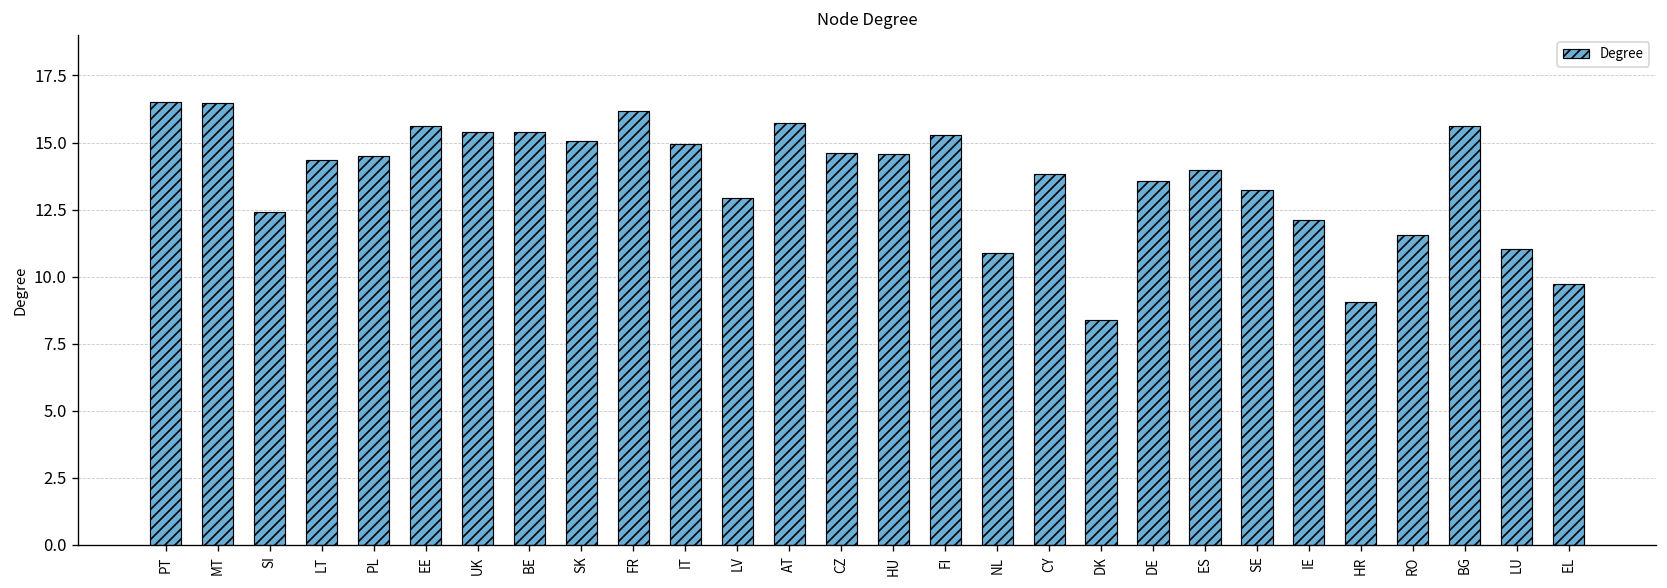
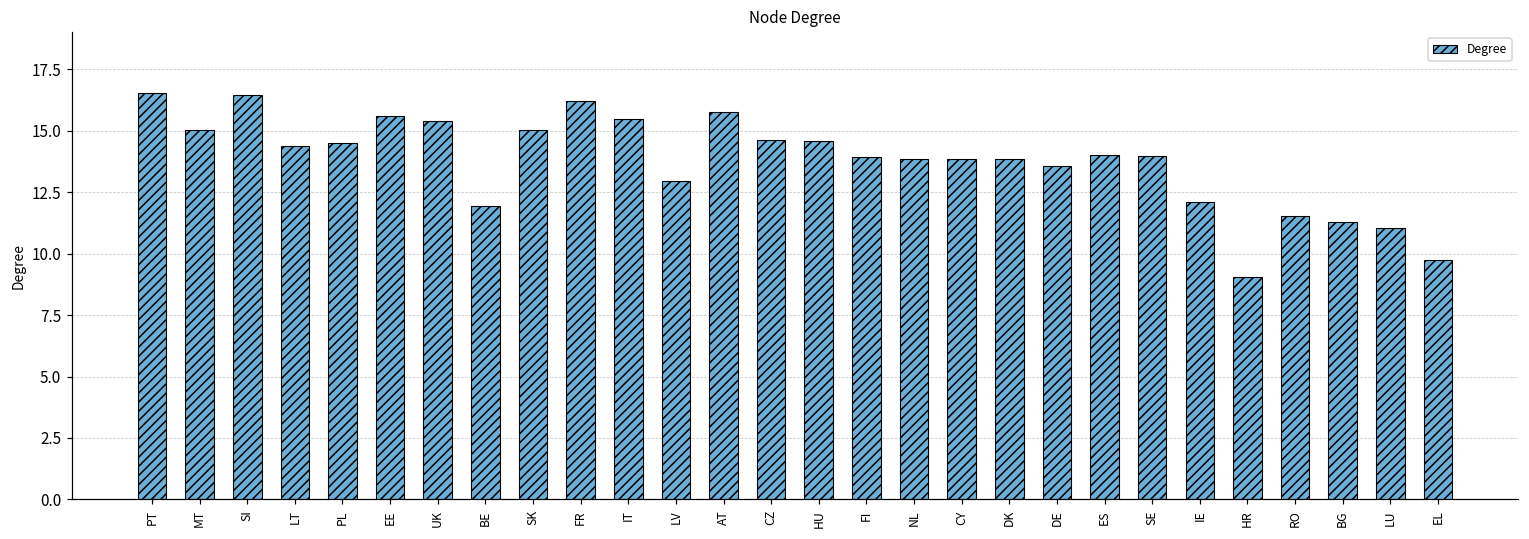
  {
    "PT": 16.5,
-   "MT": 16.5,
-   "SI": 12.4,
+   "MT": 15.0,
+   "SI": 16.4,
    "LT": 14.4,
    "PL": 14.5,
    "EE": 15.6,
    "UK": 15.4,
-   "BE": 15.4,
+   "BE": 11.9,
    "SK": 15.0,
    "FR": 16.2,
-   "IT": 15.0,
+   "IT": 15.5,
    "LV": 12.9,
    "AT": 15.7,
    "CZ": 14.6,
    "HU": 14.6,
-   "FI": 15.3,
-   "NL": 10.9,
+   "FI": 13.9,
+   "NL": 13.8,
    "CY": 13.8,
-   "DK": 8.4,
+   "DK": 13.8,
    "DE": 13.6,
    "ES": 14.0,
-   "SE": 13.2,
+   "SE": 14.0,
    "IE": 12.1,
    "HR": 9.0,
    "RO": 11.5,
-   "BG": 15.6,
+   "BG": 11.3,
    "LU": 11.0,
    "EL": 9.7
  }
